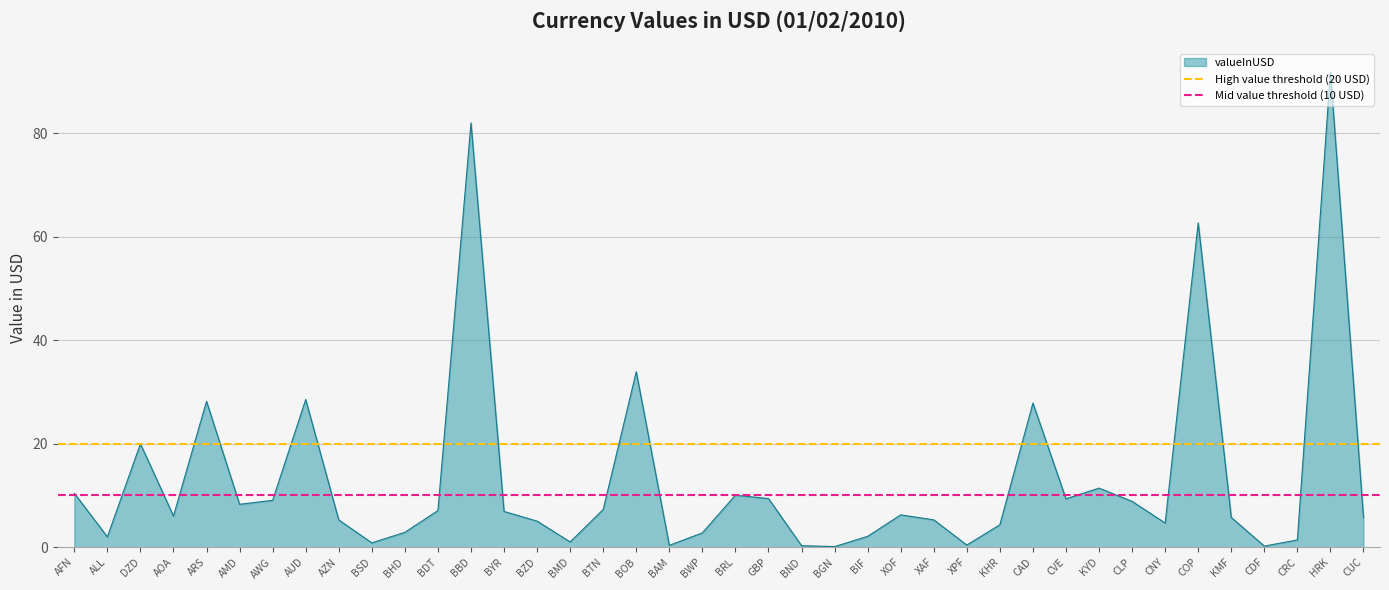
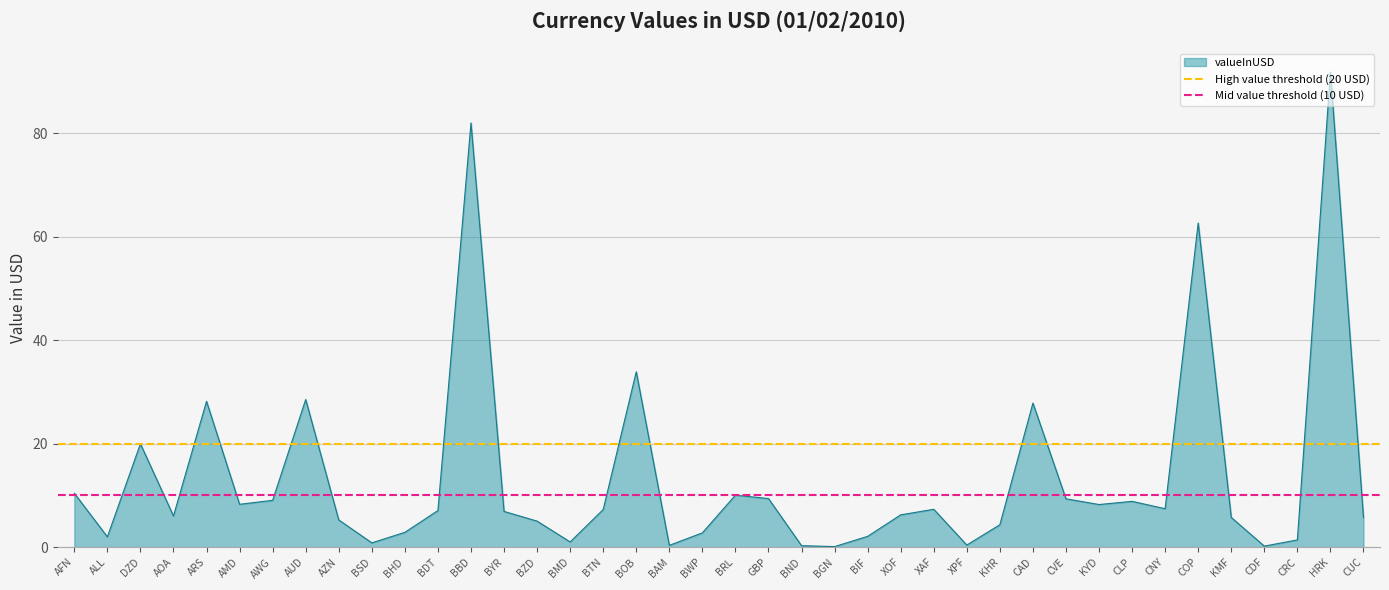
  {
    "AFN": 10,
    "ALL": 2,
    "DZD": 20,
    "AOA": 6,
    "ARS": 28,
    "AMD": 8,
    "AWG": 9,
    "AUD": 29,
    "AZN": 5,
    "BSD": 1,
    "BHD": 3,
    "BDT": 7,
    "BBD": 82,
    "BYR": 7,
    "BZD": 5,
    "BMD": 1,
    "BTN": 7,
    "BOB": 34,
    "BAM": 0,
    "BWP": 3,
    "BRL": 10,
    "GBP": 9,
    "BND": 0,
    "BGN": 0,
    "BIF": 2,
    "XOF": 6,
-   "XAF": 5,
+   "XAF": 7,
    "XPF": 0,
    "KHR": 4,
    "CAD": 28,
    "CVE": 9,
-   "KYD": 11,
+   "KYD": 8,
    "CLP": 9,
-   "CNY": 5,
+   "CNY": 7,
    "COP": 63,
    "KMF": 6,
    "CDF": 0,
    "CRC": 1,
    "CUC": 6
  }
